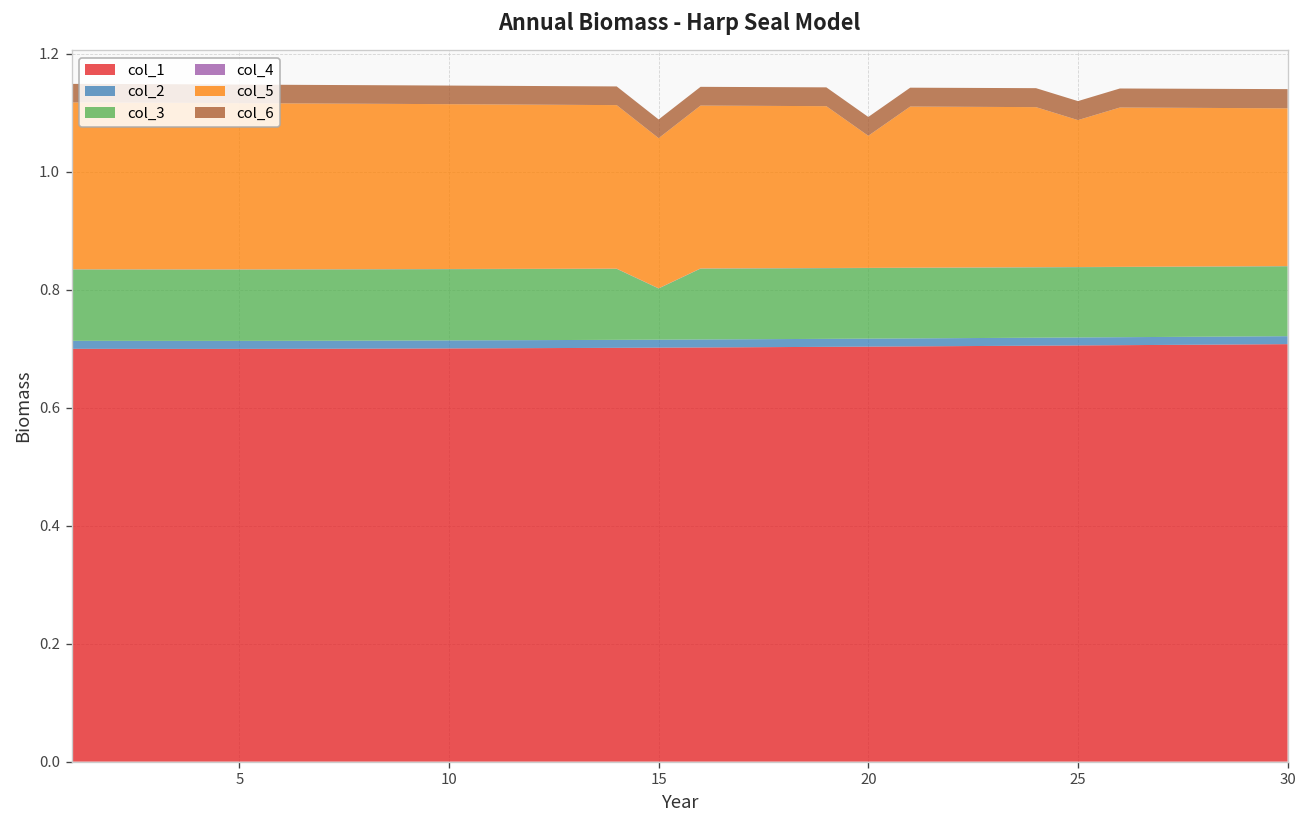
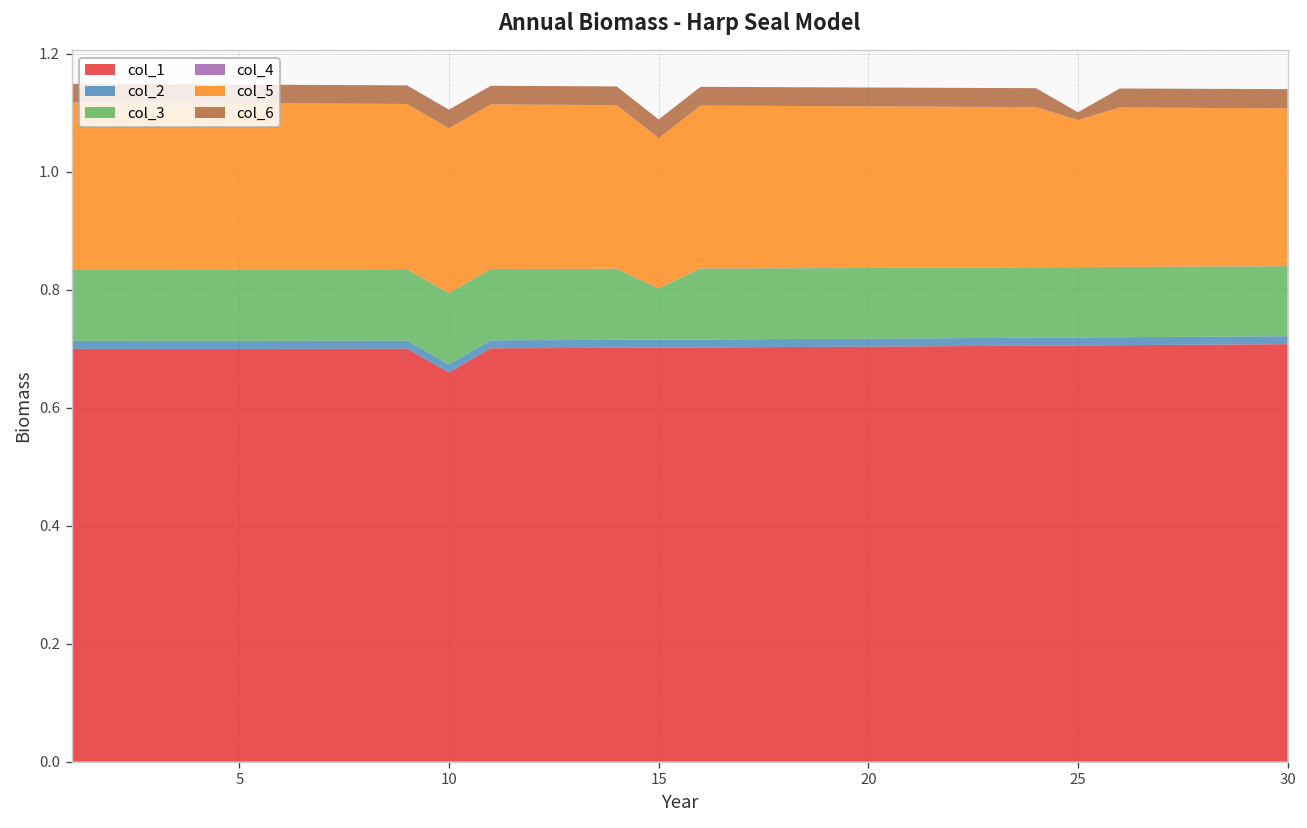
  {
    "col_1": {
      "5": 0.70,
-     "10": 0.70,
+     "10": 0.66,
      "15": 0.70,
      "20": 0.70,
      "25": 0.71,
      "30": 0.71
    },
    "col_2": {
      "5": 0.01,
      "10": 0.01,
      "15": 0.01,
      "20": 0.01,
      "25": 0.01,
      "30": 0.01
    },
    "col_5": {
      "10": 0.28,
      "15": 0.25,
-     "20": 0.22,
+     "20": 0.27,
      "25": 0.25,
      "30": 0.27
    },
    "col_6": {
      "10": 0.03,
      "15": 0.03,
      "20": 0.03,
-     "25": 0.03,
+     "25": 0.01,
      "30": 0.03
    }
  }
